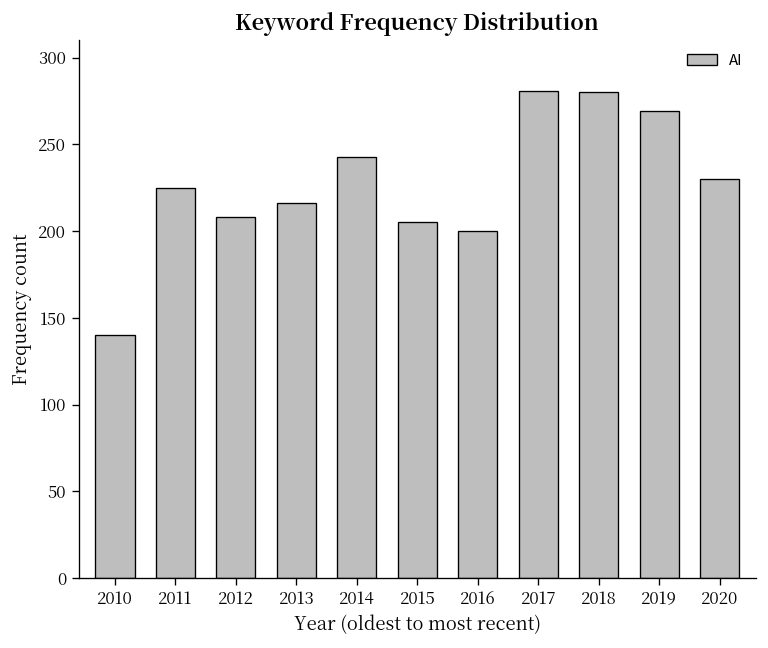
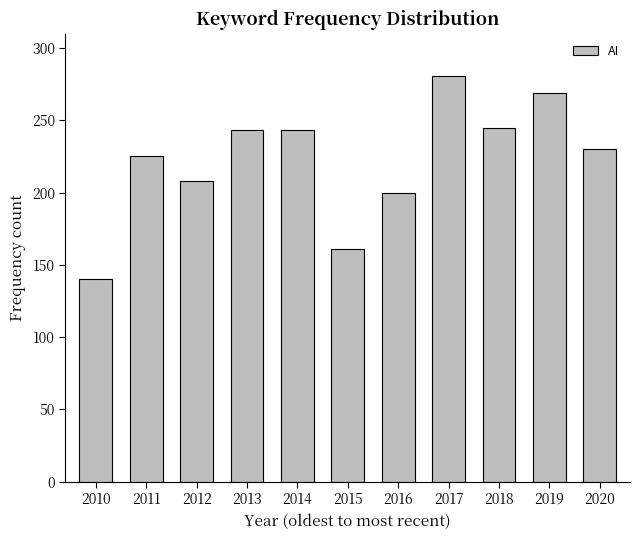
  {
    "2010": 140,
    "2011": 225,
    "2012": 208,
-   "2013": 216,
+   "2013": 243,
    "2014": 243,
-   "2015": 205,
+   "2015": 161,
    "2016": 200,
    "2017": 281,
-   "2018": 280,
+   "2018": 245,
    "2019": 269,
    "2020": 230
  }
